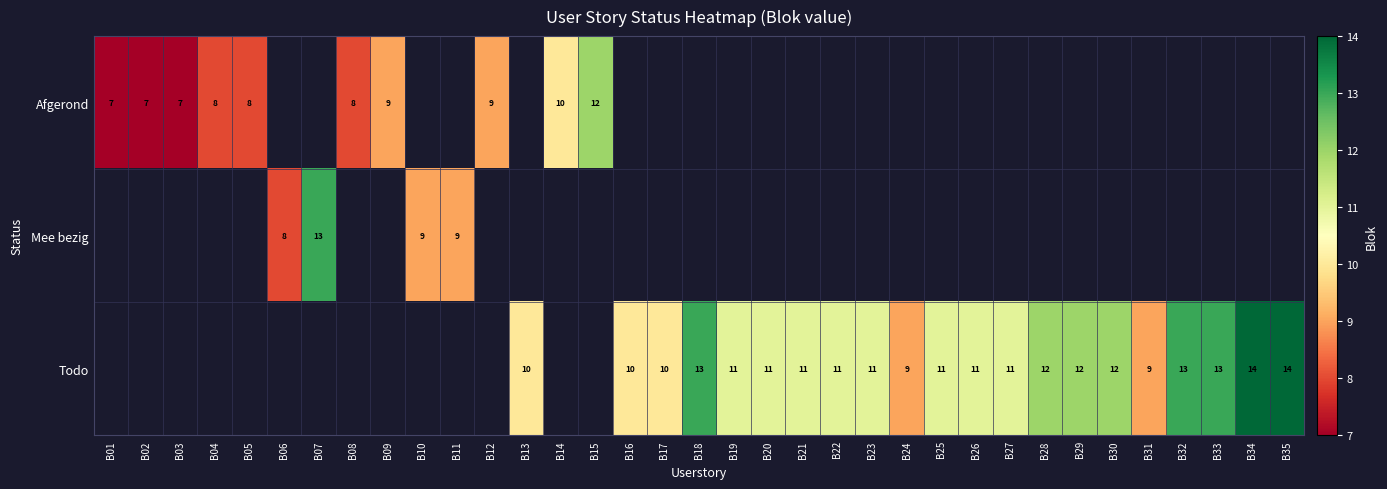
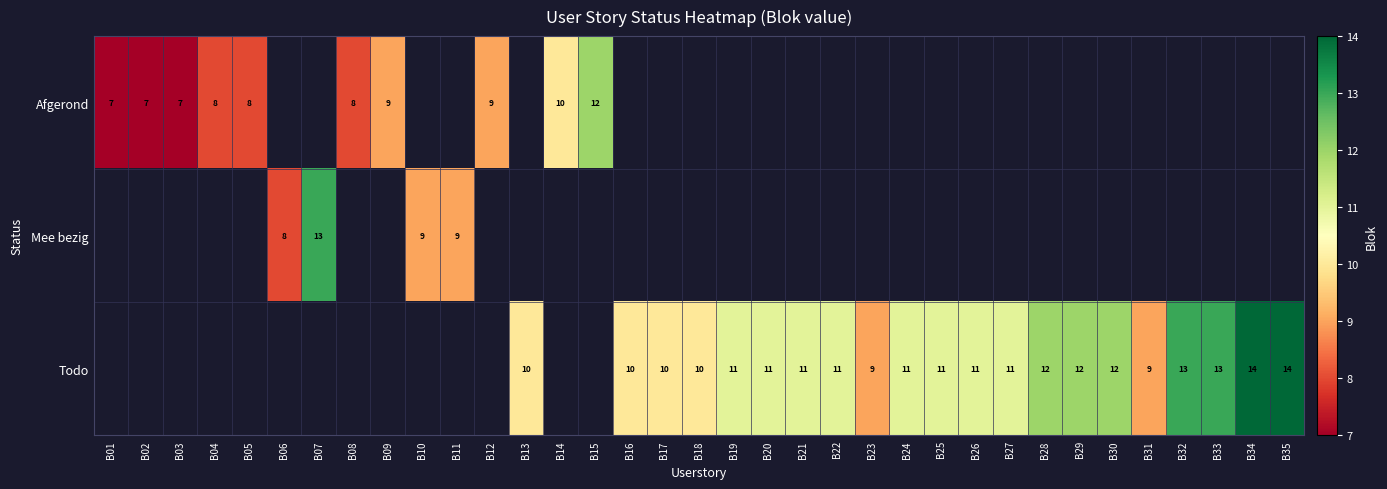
  {
    "Afgerond": {
      "B01": 7,
      "B02": 7,
      "B03": 7,
      "B04": 8,
      "B05": 8,
      "B08": 8,
      "B09": 9,
      "B12": 9,
      "B14": 10,
      "B15": 12
    },
    "Mee bezig": {
      "B06": 8,
      "B07": 13,
      "B10": 9,
      "B11": 9
    },
    "Todo": {
      "B13": 10,
      "B16": 10,
      "B17": 10,
-     "B18": 13,
+     "B18": 10,
      "B19": 11,
      "B20": 11,
      "B21": 11,
      "B22": 11,
-     "B23": 11,
-     "B24": 9,
+     "B23": 9,
+     "B24": 11,
      "B25": 11,
      "B26": 11,
      "B27": 11,
      "B28": 12,
      "B29": 12,
      "B30": 12,
      "B31": 9,
      "B32": 13,
      "B33": 13,
      "B34": 14,
      "B35": 14
    }
  }
